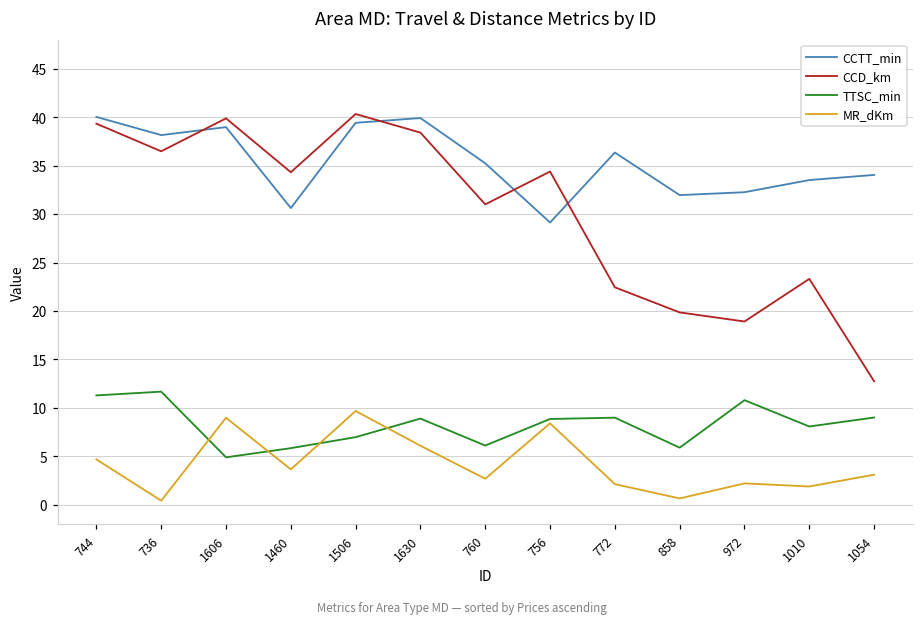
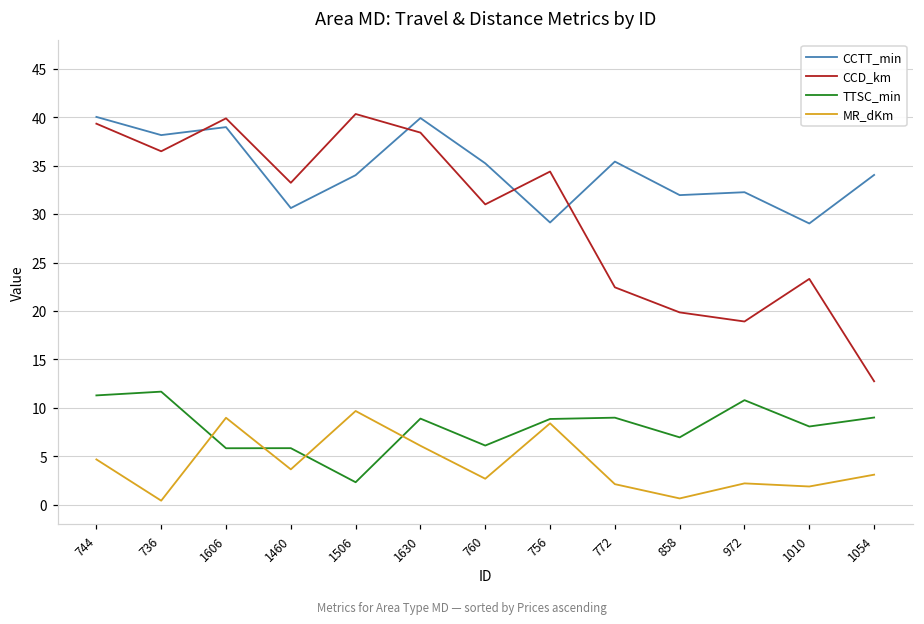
  {
    "CCTT_min": {
      "744": 40,
      "736": 38,
      "1606": 39,
      "1460": 31,
-     "1506": 39,
+     "1506": 34,
      "1630": 40,
      "760": 35,
      "756": 29,
-     "772": 36,
+     "772": 35,
      "858": 32,
      "972": 32,
-     "1010": 34,
+     "1010": 29,
      "1054": 34
    },
    "CCD_km": {
      "744": 39,
      "736": 36,
      "1606": 40,
-     "1460": 34,
+     "1460": 33,
      "1506": 40,
      "1630": 38,
      "760": 31,
      "756": 34,
      "772": 22,
      "858": 20,
      "972": 19,
      "1010": 23,
      "1054": 13
    },
    "TTSC_min": {
      "744": 11,
      "736": 12,
-     "1606": 5,
+     "1606": 6,
      "1460": 6,
-     "1506": 7,
+     "1506": 2,
      "1630": 9,
      "760": 6,
      "756": 9,
      "772": 9,
-     "858": 6,
+     "858": 7,
      "972": 11,
      "1010": 8,
      "1054": 9
    },
    "MR_dKm": {
      "744": 5,
      "736": 0,
      "1606": 9,
      "1460": 4,
      "1506": 10,
      "1630": 6,
      "760": 3,
      "756": 8,
      "772": 2,
      "858": 1,
      "972": 2,
      "1010": 2,
      "1054": 3
    }
  }
